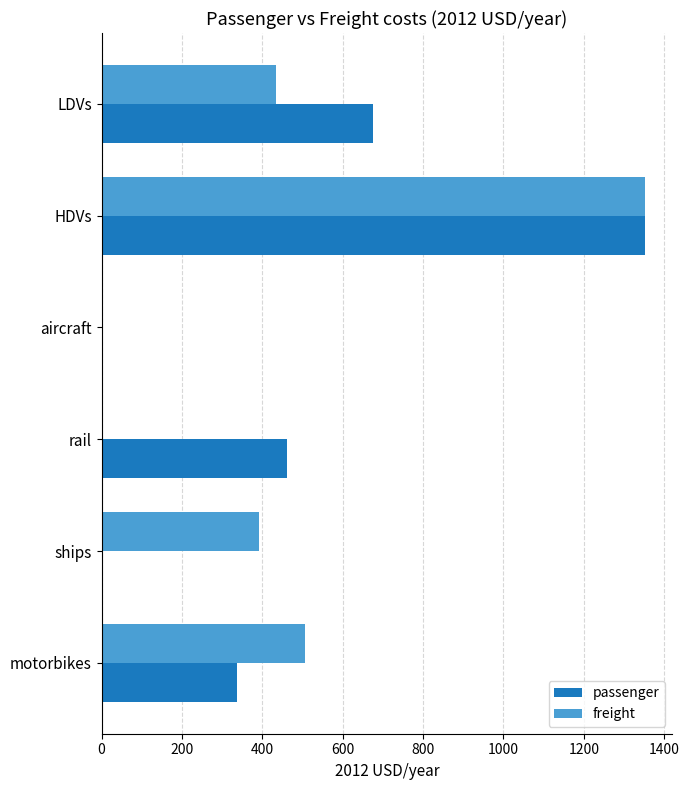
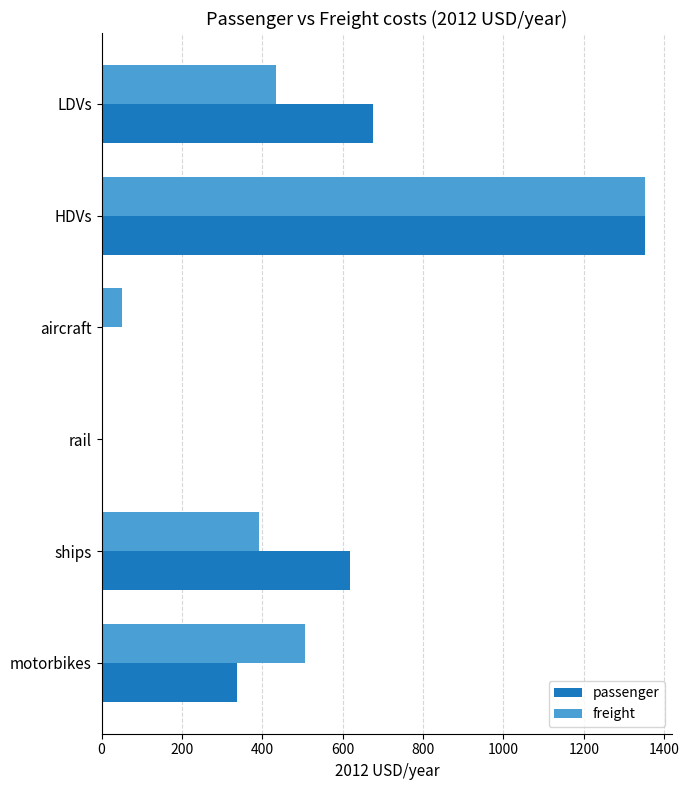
  {
    "passenger": {
      "LDVs": 680,
      "HDVs": 1350,
      "aircraft": 0,
-     "rail": 460,
-     "ships": 0,
+     "rail": 0,
+     "ships": 620,
      "motorbikes": 340
    },
    "freight": {
      "LDVs": 430,
      "HDVs": 1350,
-     "aircraft": 0,
+     "aircraft": 50,
      "rail": 0,
      "ships": 390,
      "motorbikes": 510
    }
  }
